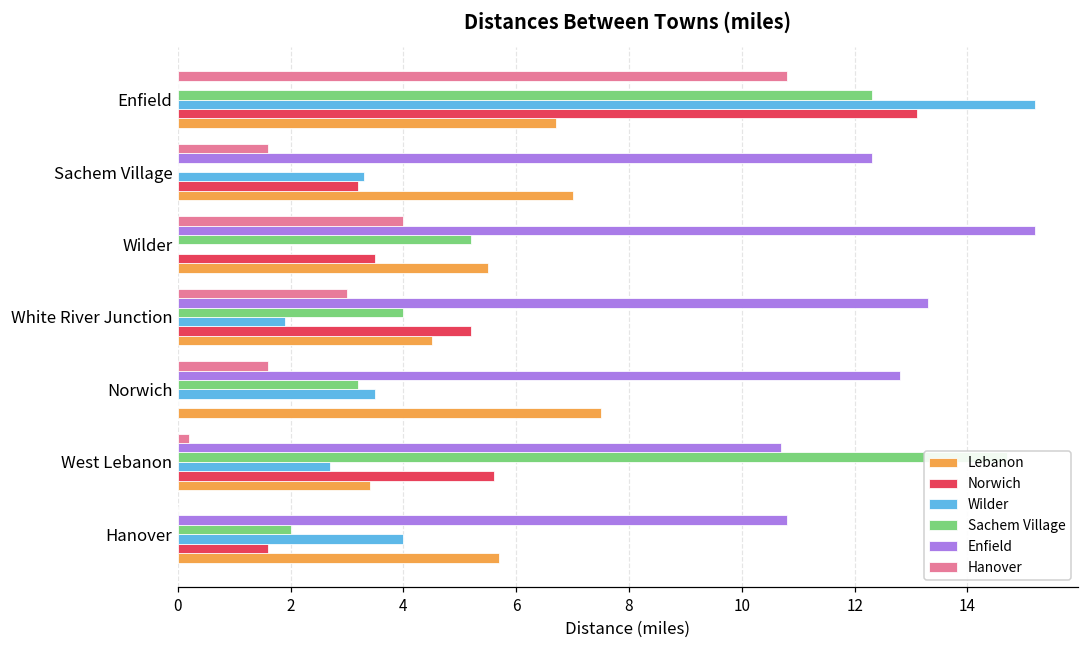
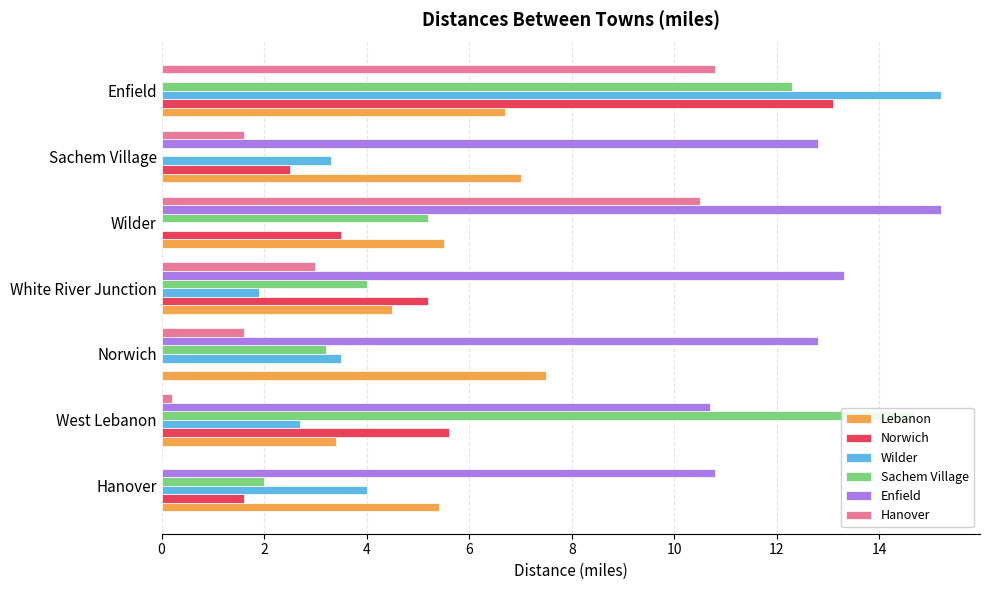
  {
    "Lebanon": {
      "Enfield": 6.7,
      "Sachem Village": 7.0,
      "Wilder": 5.5,
      "White River Junction": 4.5,
      "Norwich": 7.5,
      "West Lebanon": 3.4,
-     "Hanover": 5.7
+     "Hanover": 5.4
    },
    "Norwich": {
      "Enfield": 13.1,
-     "Sachem Village": 3.2,
+     "Sachem Village": 2.5,
      "Wilder": 3.5,
      "White River Junction": 5.2,
      "Norwich": 0.0,
      "West Lebanon": 5.6,
      "Hanover": 1.6
    },
    "Wilder": {
      "Enfield": 15.2,
      "Sachem Village": 3.3,
      "Wilder": 0.0,
      "White River Junction": 1.9,
      "Norwich": 3.5,
      "West Lebanon": 2.7,
      "Hanover": 4.0
    },
    "Sachem Village": {
      "Enfield": 12.3,
      "Sachem Village": 0.0,
      "Wilder": 5.2,
      "White River Junction": 4.0,
      "Norwich": 3.2,
      "Hanover": 2.0
    },
    "Enfield": {
      "Enfield": 0.0,
-     "Sachem Village": 12.3,
+     "Sachem Village": 12.8,
      "Wilder": 15.2,
      "White River Junction": 13.3,
      "Norwich": 12.8,
      "West Lebanon": 10.7,
      "Hanover": 10.8
    },
    "Hanover": {
      "Enfield": 10.8,
      "Sachem Village": 1.6,
-     "Wilder": 4.0,
+     "Wilder": 10.5,
      "White River Junction": 3.0,
      "Norwich": 1.6,
      "West Lebanon": 0.2,
      "Hanover": 0.0
    }
  }
